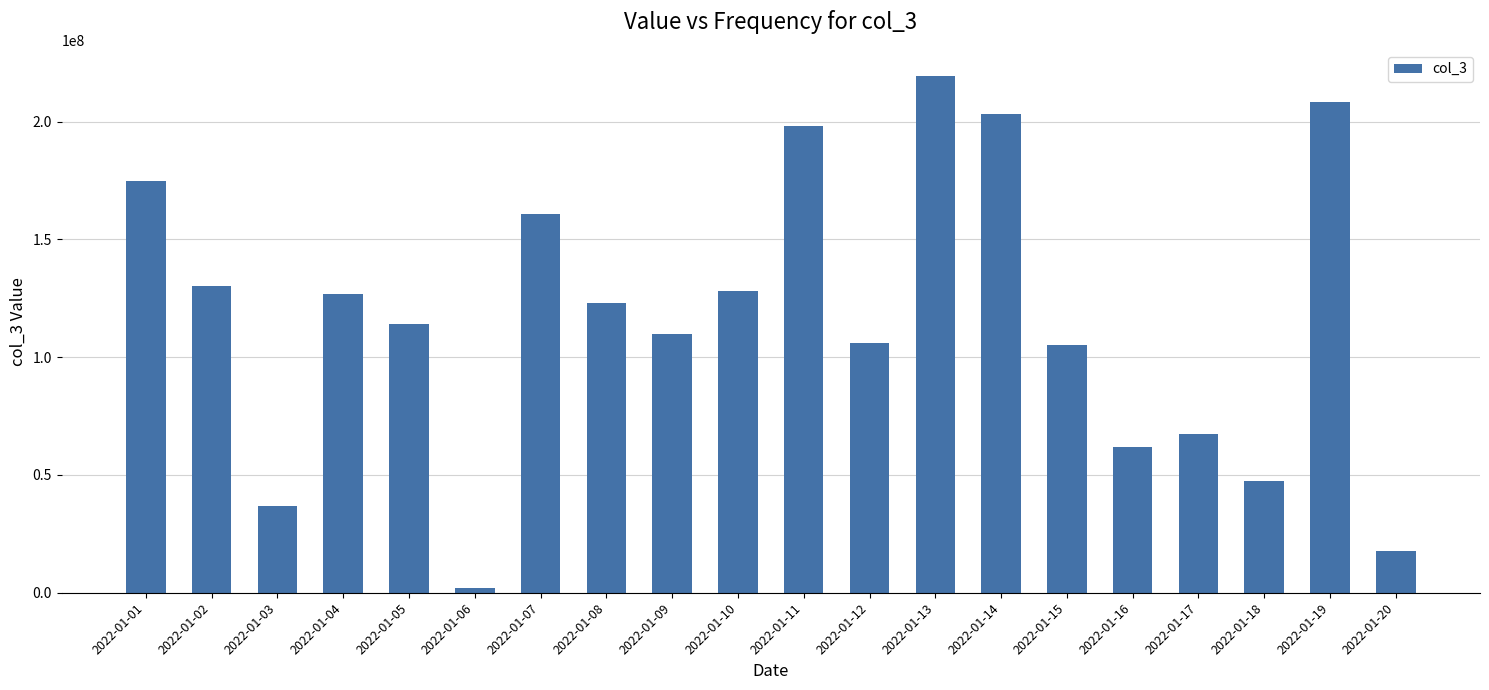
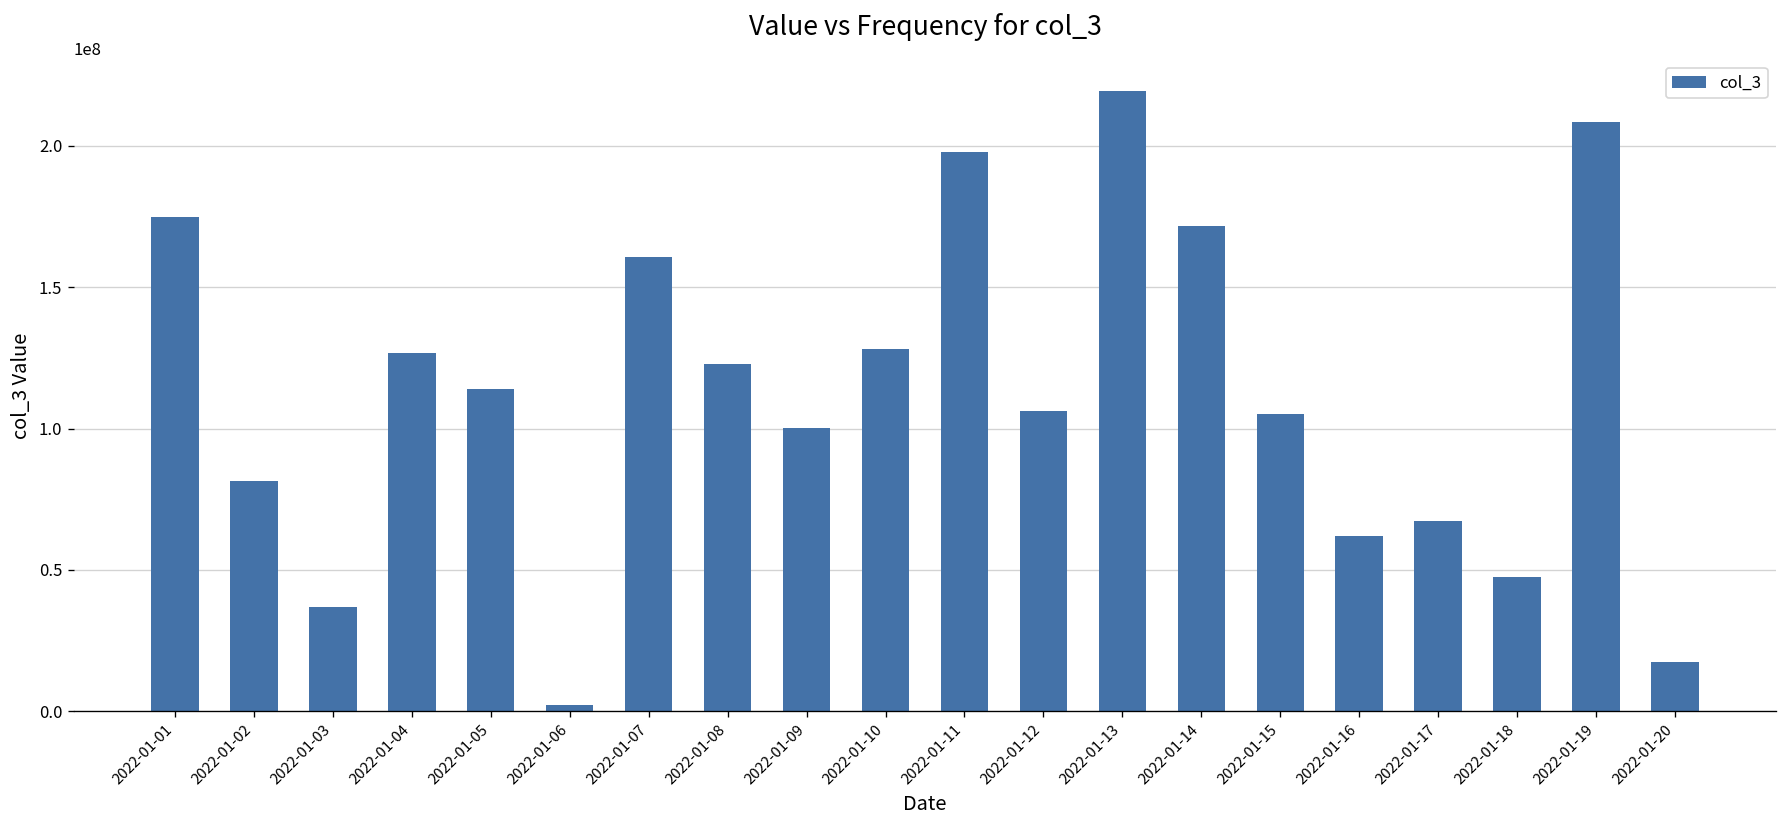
  {
    "2022-01-01": 175000000,
-   "2022-01-02": 130000000,
+   "2022-01-02": 82000000,
    "2022-01-03": 37000000,
    "2022-01-04": 127000000,
    "2022-01-05": 114000000,
    "2022-01-06": 2000000,
    "2022-01-07": 161000000,
    "2022-01-08": 123000000,
-   "2022-01-09": 110000000,
+   "2022-01-09": 100000000,
    "2022-01-10": 128000000,
    "2022-01-11": 198000000,
    "2022-01-12": 106000000,
    "2022-01-13": 219000000,
-   "2022-01-14": 203000000,
+   "2022-01-14": 172000000,
    "2022-01-15": 105000000,
    "2022-01-16": 62000000,
    "2022-01-17": 67000000,
    "2022-01-18": 48000000,
    "2022-01-19": 208000000,
    "2022-01-20": 18000000
  }
